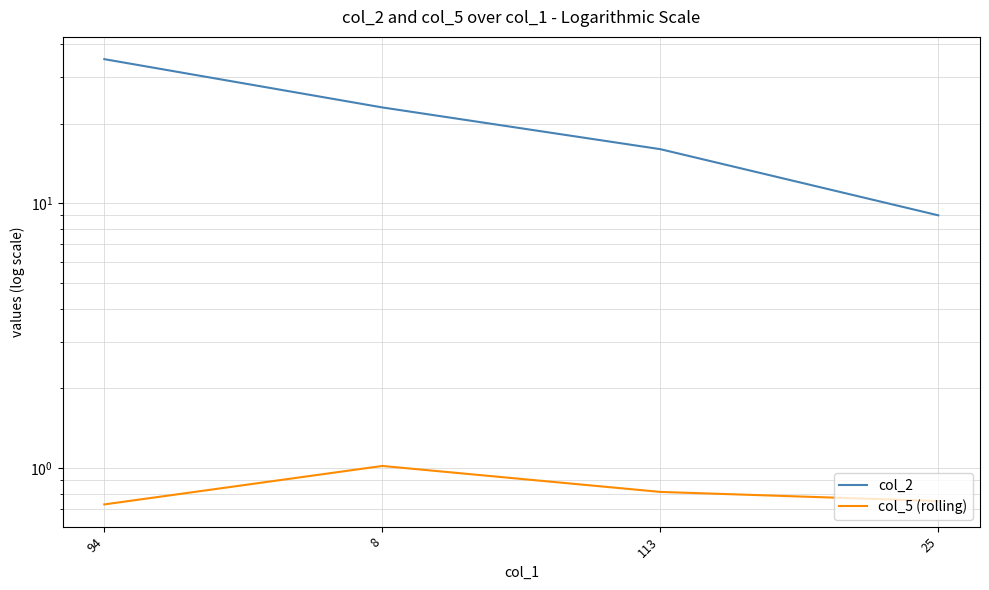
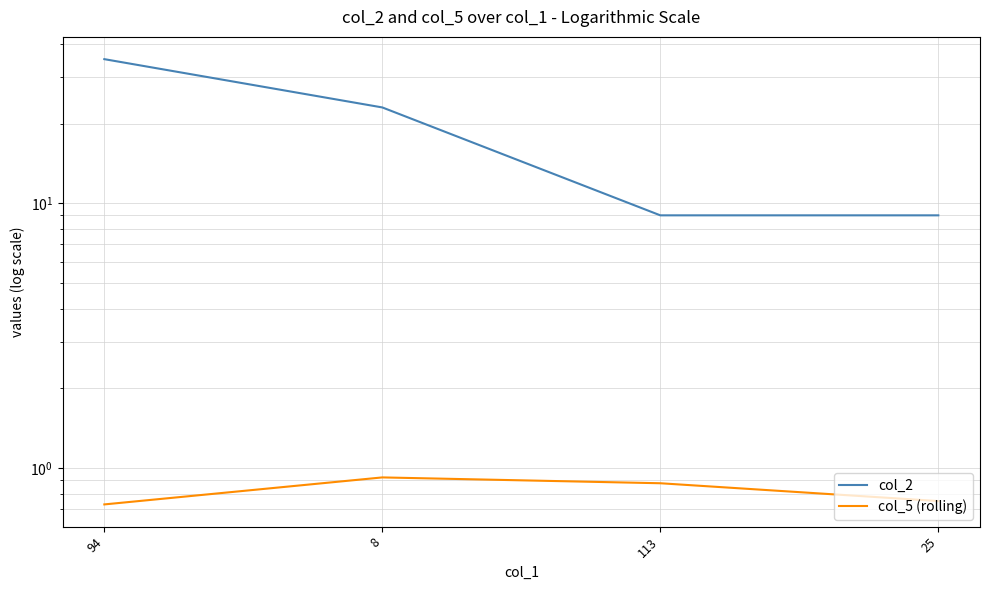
  {
    "col_2": {
      "94": 35,
      "8": 23,
-     "113": 16,
+     "113": 9,
      "25": 9
    },
    "col_5 (rolling)": {
      "94": 0.73,
-     "8": 1.02,
-     "113": 0.81
+     "8": 0.92,
+     "113": 0.88
    }
  }
